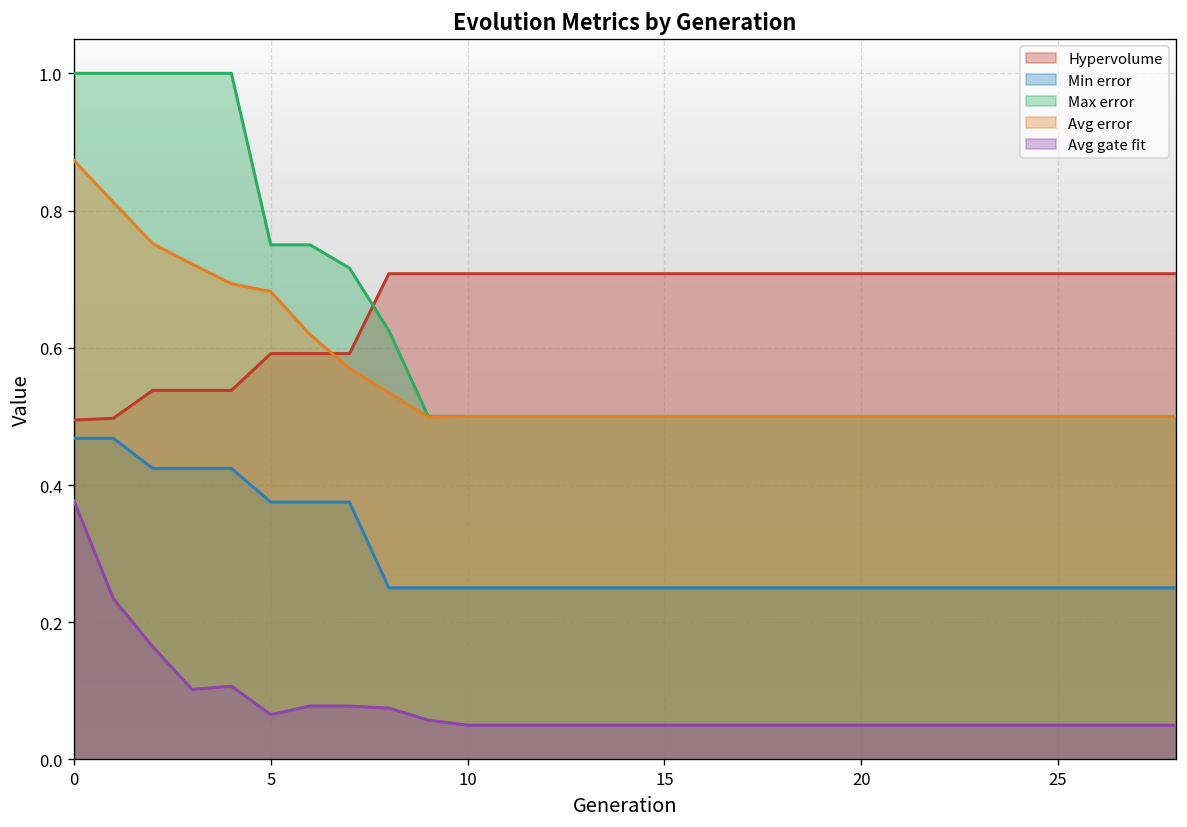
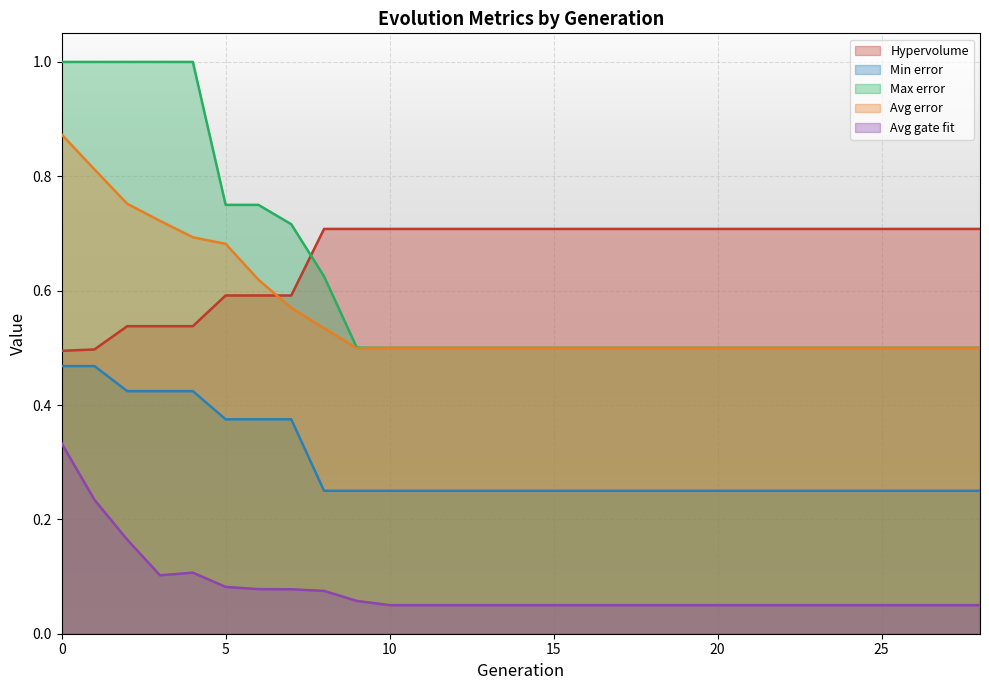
  {
    "Avg gate fit": {
-     "0": 0.38,
-     "5": 0.07,
+     "0": 0.33,
+     "5": 0.08,
      "10": 0.05,
      "15": 0.05,
      "20": 0.05,
      "25": 0.05
    }
  }
